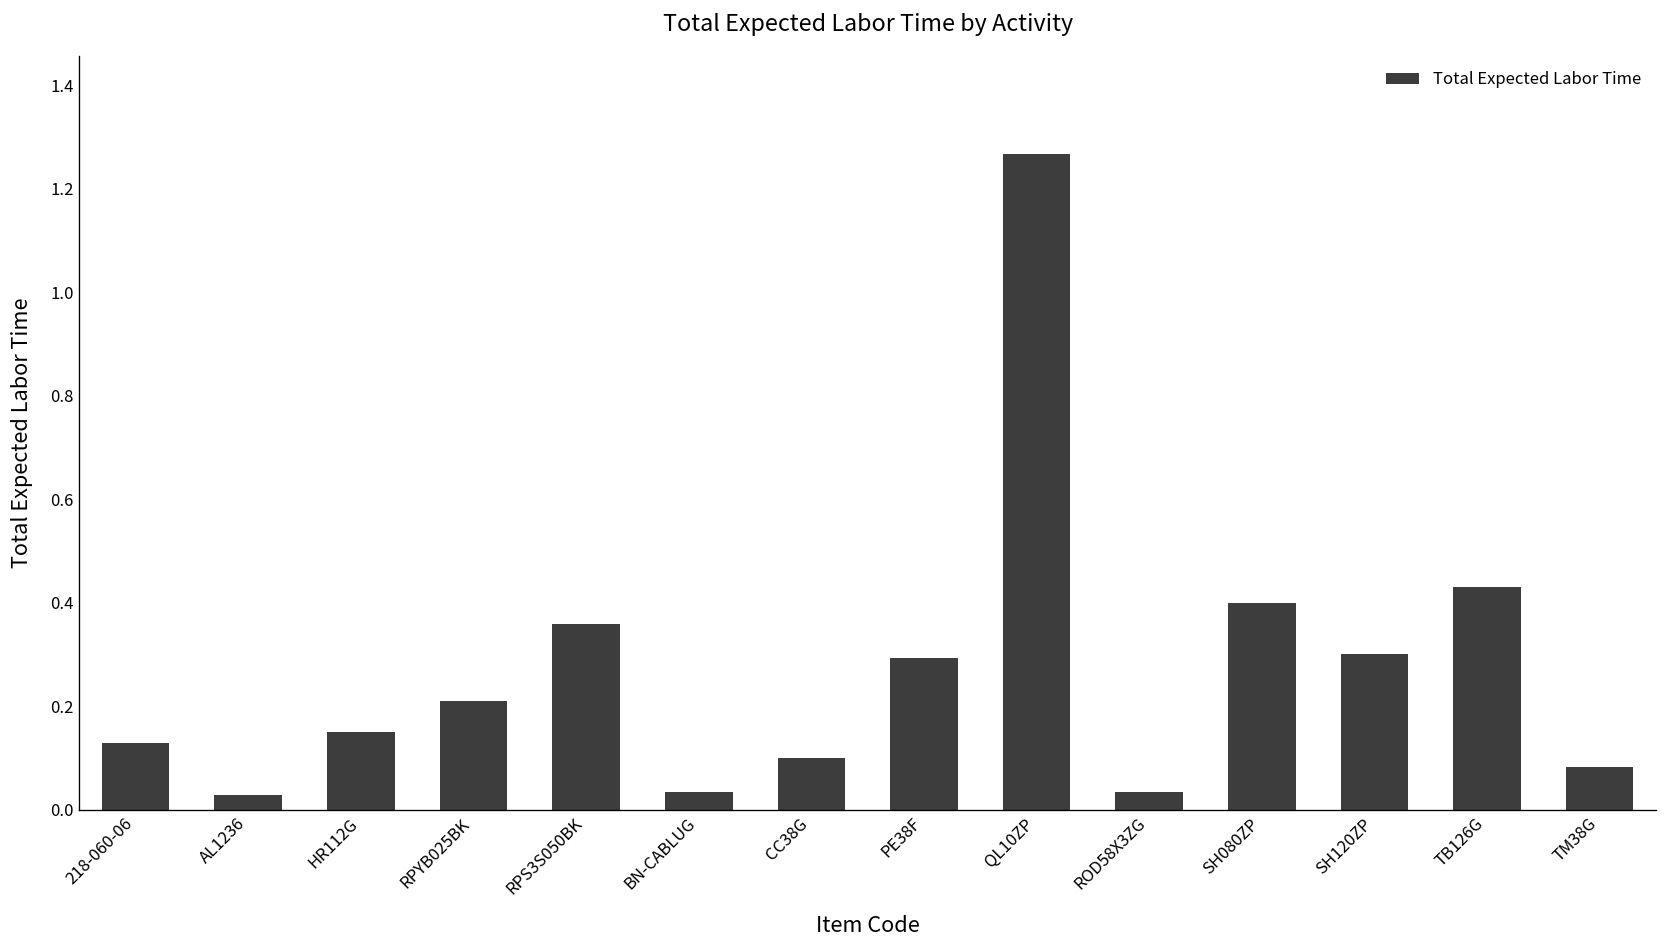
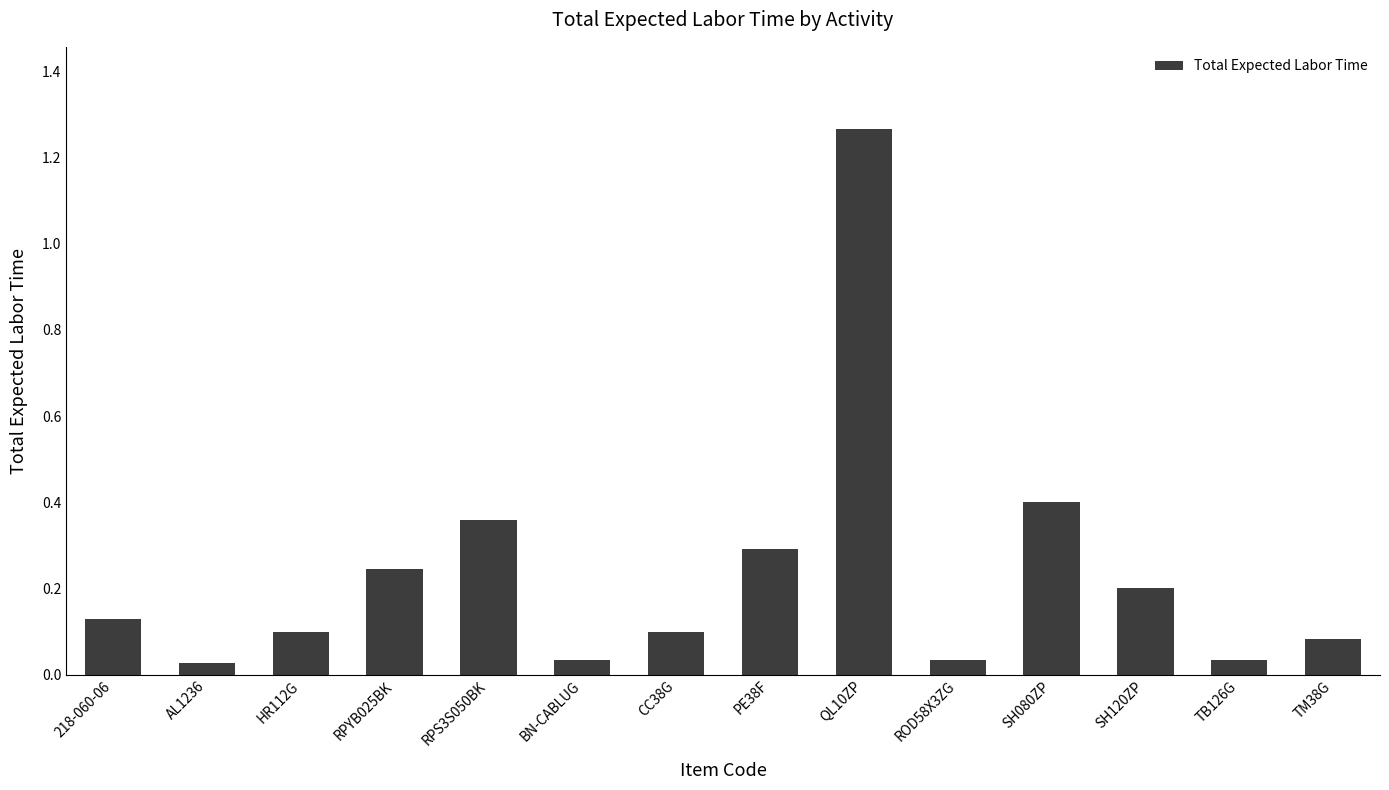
  {
    "218-060-06": 0.13,
    "AL1236": 0.03,
-   "HR112G": 0.15,
-   "RPYB025BK": 0.21,
+   "HR112G": 0.10,
+   "RPYB025BK": 0.24,
    "RPS3S050BK": 0.36,
    "BN-CABLUG": 0.03,
    "CC38G": 0.10,
    "PE38F": 0.29,
    "QL10ZP": 1.27,
    "ROD58X3ZG": 0.03,
    "SH080ZP": 0.40,
-   "SH120ZP": 0.3,
-   "TB126G": 0.43,
+   "SH120ZP": 0.2,
+   "TB126G": 0.03,
    "TM38G": 0.08
  }
